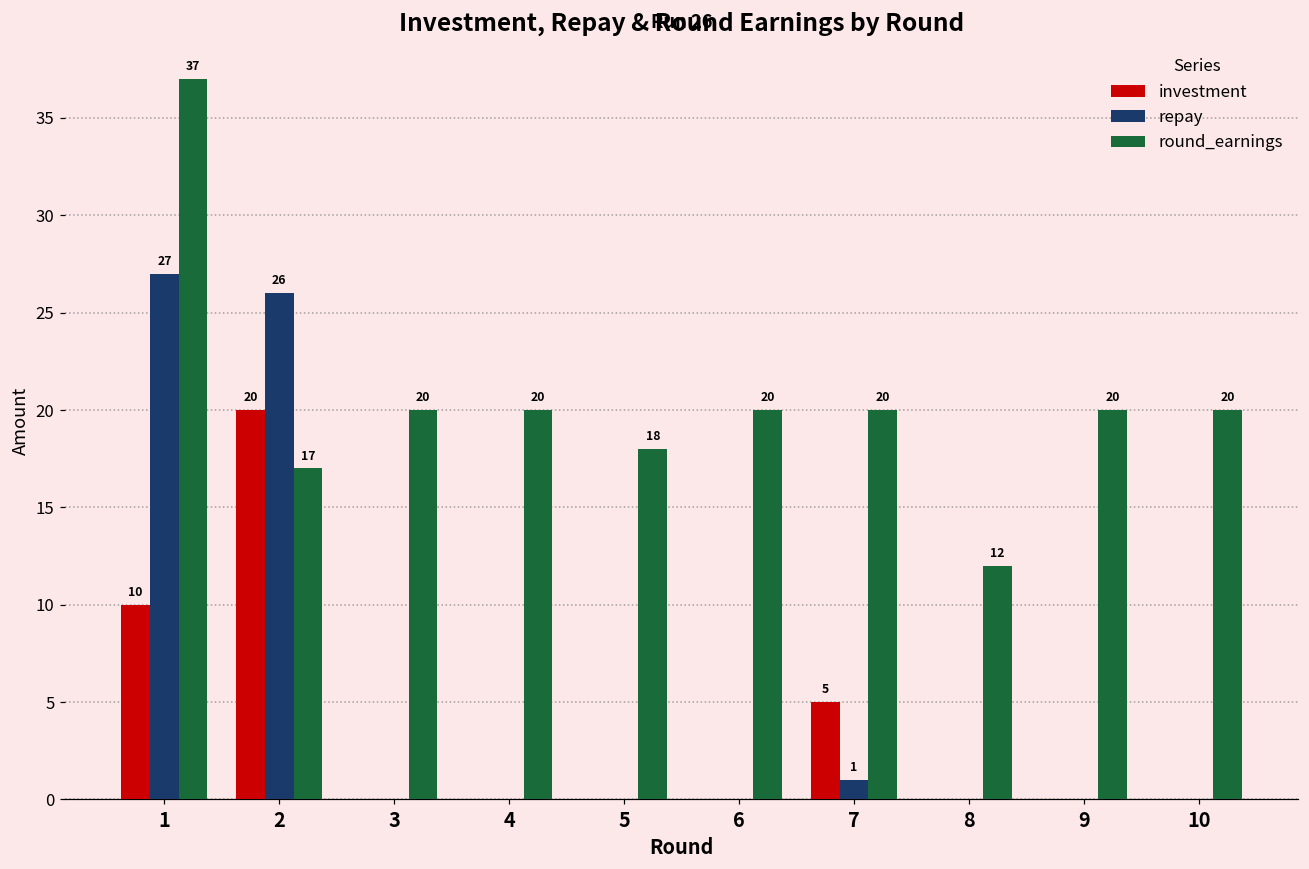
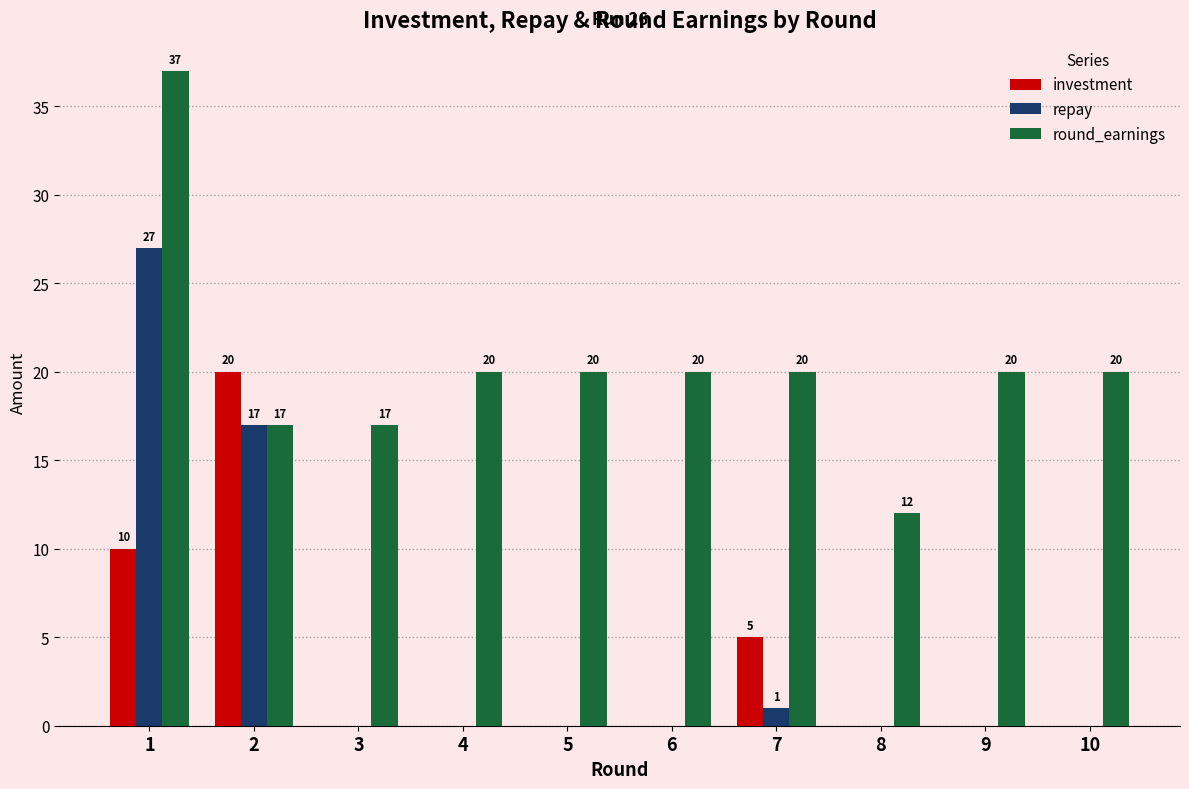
  {
    "investment": {
      "1": 10,
      "2": 20,
      "7": 5
    },
    "repay": {
      "1": 27,
-     "2": 26,
+     "2": 17,
      "7": 1
    },
    "round_earnings": {
      "1": 37,
      "2": 17,
-     "3": 20,
+     "3": 17,
      "4": 20,
-     "5": 18,
+     "5": 20,
      "6": 20,
      "7": 20,
      "8": 12,
      "9": 20,
      "10": 20
    }
  }
